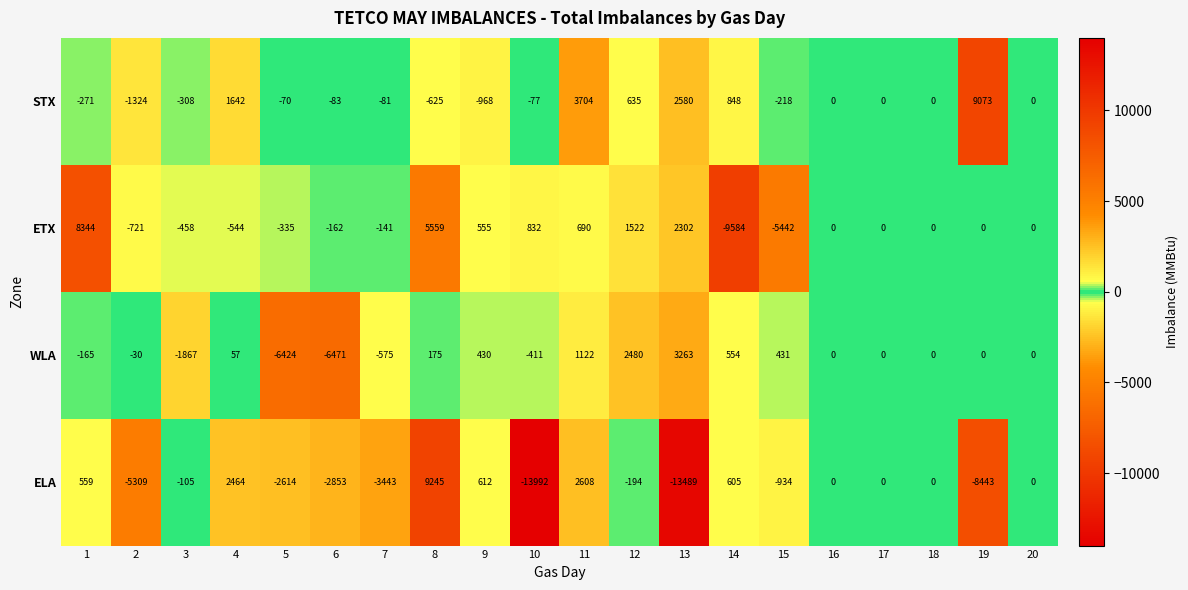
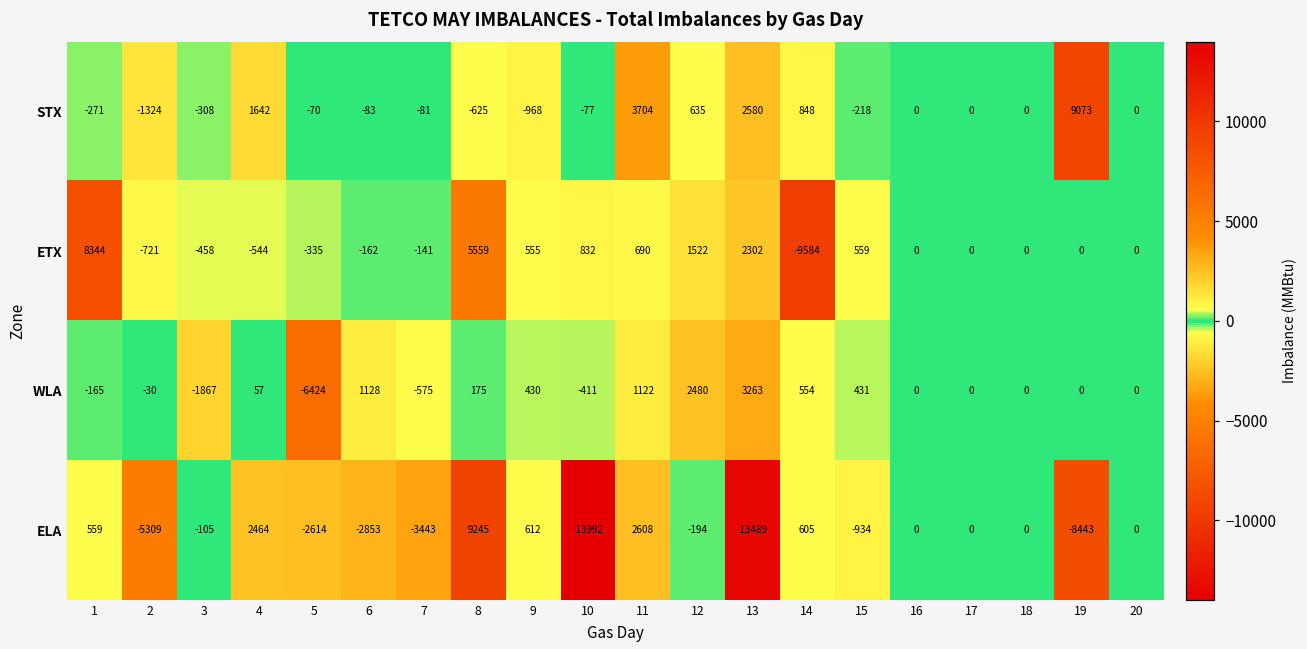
  {
    "STX": {
      "1": -271,
      "2": -1324,
      "3": -308,
      "4": 1642,
      "5": -70,
      "6": -83,
      "7": -81,
      "8": -625,
      "9": -968,
      "10": -77,
      "11": 3704,
      "12": 635,
      "13": 2580,
      "14": 848,
      "15": -218,
      "16": 0,
      "17": 0,
      "18": 0,
      "19": 9073,
      "20": 0
    },
    "ETX": {
      "1": 8344,
      "2": -721,
      "3": -458,
      "4": -544,
      "5": -335,
      "6": -162,
      "7": -141,
      "8": 5559,
      "9": 555,
      "10": 832,
      "11": 690,
      "12": 1522,
      "13": 2302,
      "14": -9584,
-     "15": -5442,
+     "15": 559,
      "16": 0,
      "17": 0,
      "18": 0,
      "19": 0,
      "20": 0
    },
    "WLA": {
      "1": -165,
      "2": -30,
      "3": -1867,
      "4": 57,
      "5": -6424,
-     "6": -6471,
+     "6": 1128,
      "7": -575,
      "8": 175,
      "9": 430,
      "10": -411,
      "11": 1122,
      "12": 2480,
      "13": 3263,
      "14": 554,
      "15": 431,
      "16": 0,
      "17": 0,
      "18": 0,
      "19": 0,
      "20": 0
    },
    "ELA": {
      "1": 559,
      "2": -5309,
      "3": -105,
      "4": 2464,
      "5": -2614,
      "6": -2853,
      "7": -3443,
      "8": 9245,
      "9": 612,
      "10": -13992,
      "11": 2608,
      "12": -194,
      "13": -13489,
      "14": 605,
      "15": -934,
      "16": 0,
      "17": 0,
      "18": 0,
      "19": -8443,
      "20": 0
    }
  }
